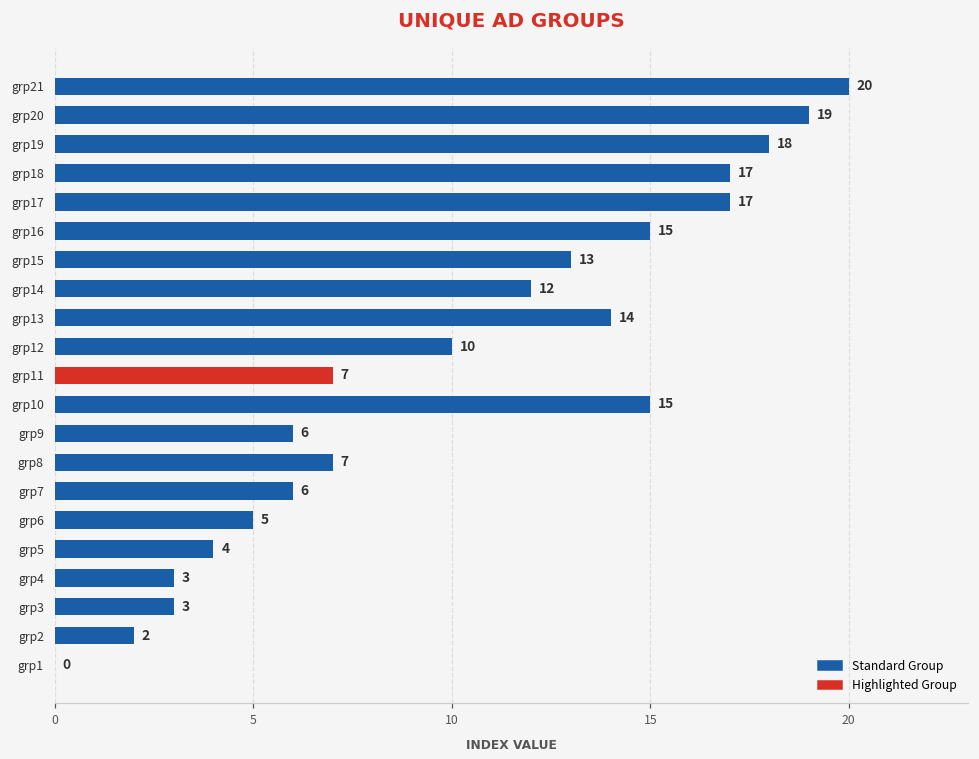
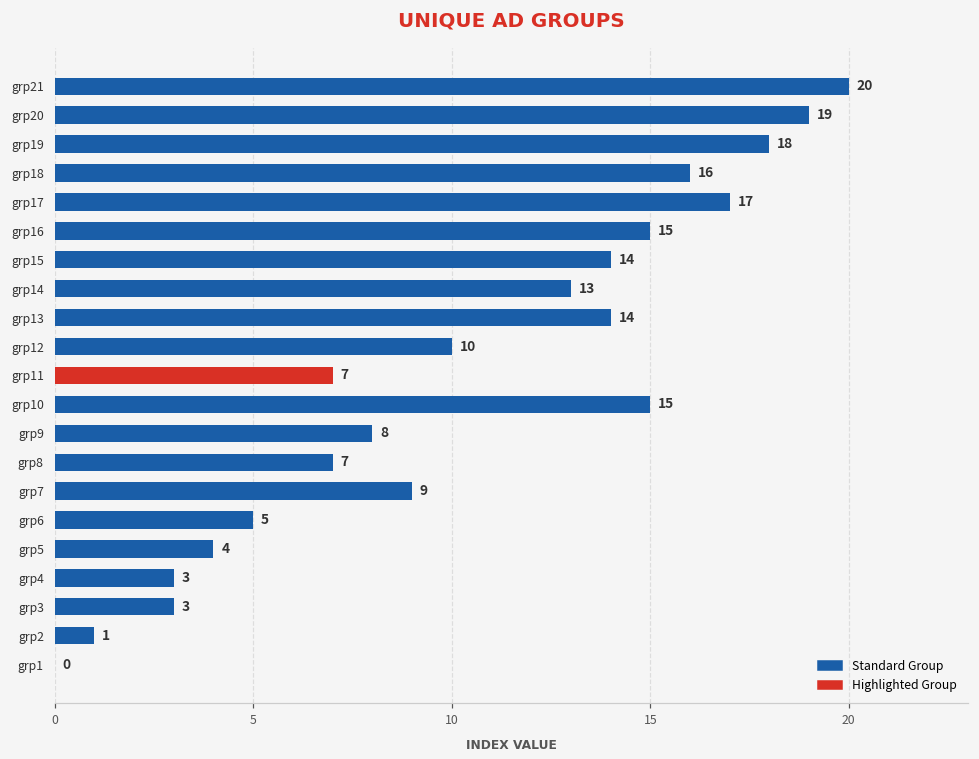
  {
    "grp21": 20,
    "grp20": 19,
    "grp19": 18,
-   "grp18": 17,
+   "grp18": 16,
    "grp17": 17,
    "grp16": 15,
-   "grp15": 13,
-   "grp14": 12,
+   "grp15": 14,
+   "grp14": 13,
    "grp13": 14,
    "grp12": 10,
    "grp11": 7,
    "grp10": 15,
-   "grp9": 6,
+   "grp9": 8,
    "grp8": 7,
-   "grp7": 6,
+   "grp7": 9,
    "grp6": 5,
    "grp5": 4,
    "grp4": 3,
    "grp3": 3,
-   "grp2": 2,
+   "grp2": 1,
    "grp1": 0
  }
